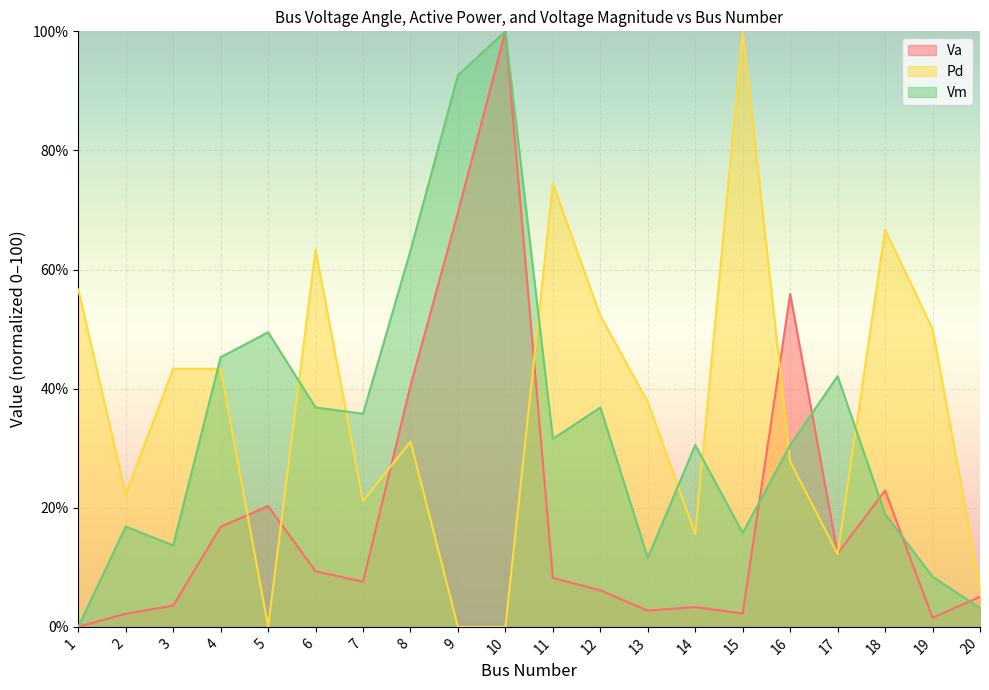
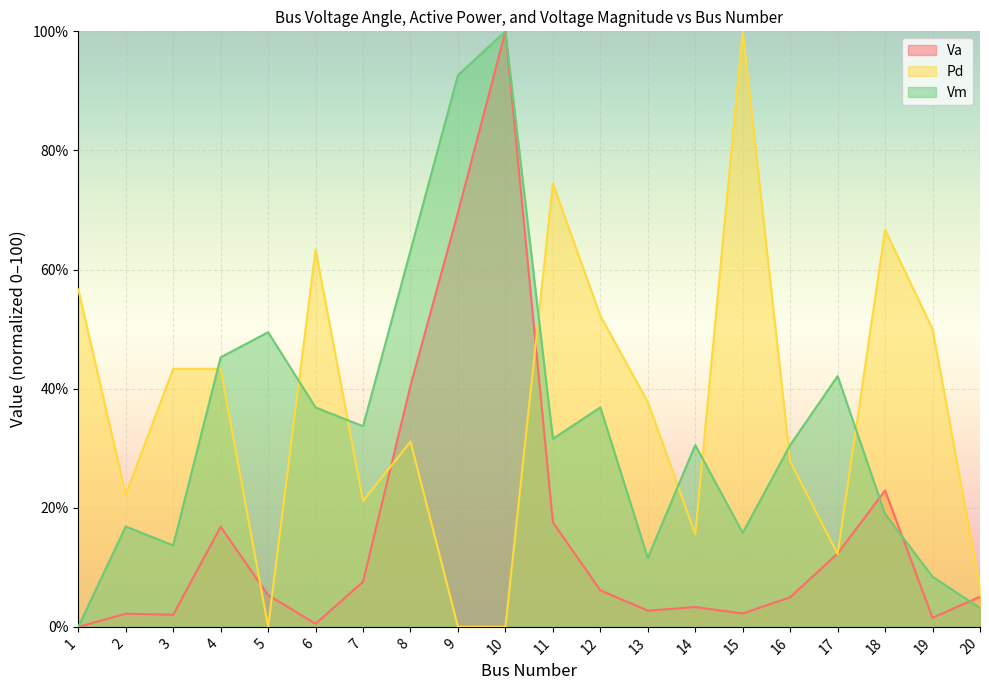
  {
    "Va": {
      "2": "2%",
-     "3": "4%",
+     "3": "2%",
      "4": "17%",
-     "5": "20%",
-     "6": "9%",
+     "5": "5%",
+     "6": "1%",
      "7": "8%",
      "8": "40%",
      "9": "70%",
-     "11": "8%",
+     "11": "18%",
      "12": "6%",
      "13": "3%",
      "14": "3%",
      "15": "2%",
-     "16": "56%",
+     "16": "5%",
      "18": "23%",
      "19": "2%",
      "20": "5%"
    },
    "Pd": {
      "1": "57%",
      "2": "22%",
      "3": "43%",
      "4": "43%",
      "5": "0%",
      "6": "63%",
      "7": "21%",
      "8": "31%",
      "9": "0%",
      "10": "0%",
      "11": "74%",
      "12": "52%",
      "13": "38%",
      "14": "16%",
      "15": "100%",
      "16": "28%",
      "18": "67%",
      "19": "50%",
      "20": "7%"
    },
    "Vm": {
      "2": "17%",
      "3": "14%",
      "4": "45%",
      "5": "49%",
      "6": "37%",
-     "7": "36%",
+     "7": "34%",
      "8": "63%",
      "9": "93%",
      "11": "32%",
      "12": "37%",
      "13": "12%",
      "14": "31%",
      "15": "16%",
      "16": "31%",
      "17": "42%",
      "18": "19%",
      "19": "8%",
      "20": "3%"
    }
  }
